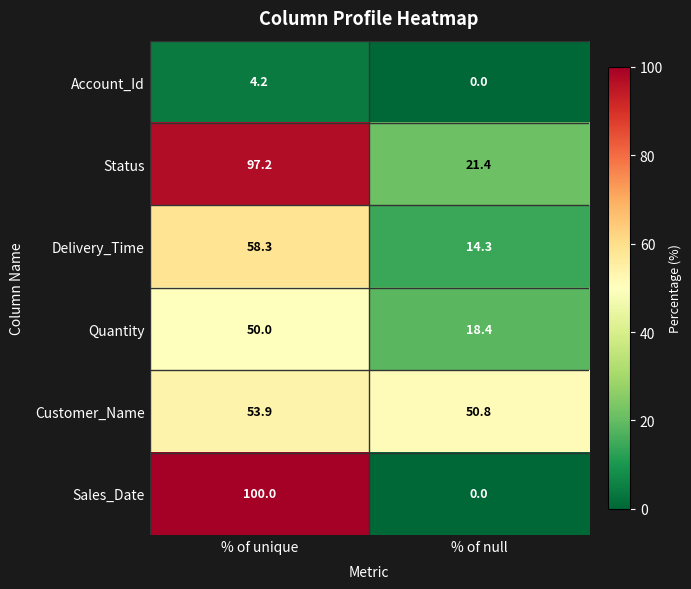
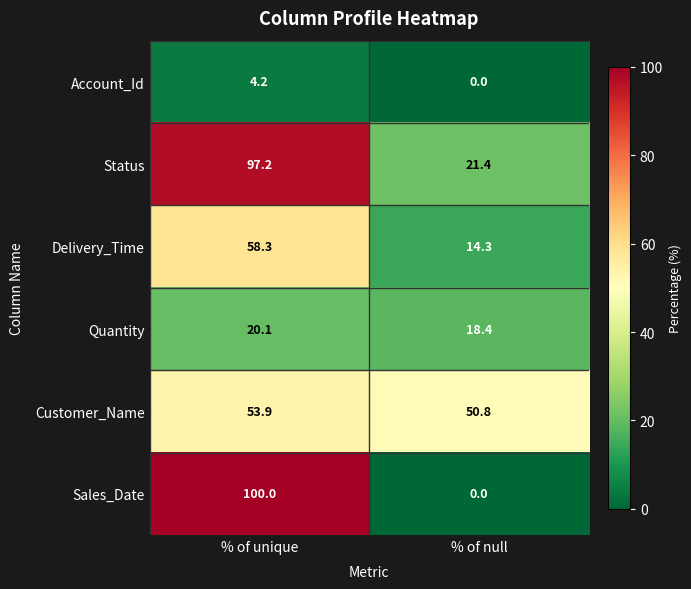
  {
    "Account_Id": {
      "% of unique": 4.2,
      "% of null": 0.0
    },
    "Status": {
      "% of unique": 97.2,
      "% of null": 21.4
    },
    "Delivery_Time": {
      "% of unique": 58.3,
      "% of null": 14.3
    },
    "Quantity": {
-     "% of unique": 50.0,
+     "% of unique": 20.1,
      "% of null": 18.4
    },
    "Customer_Name": {
      "% of unique": 53.9,
      "% of null": 50.8
    },
    "Sales_Date": {
      "% of unique": 100.0,
      "% of null": 0.0
    }
  }
